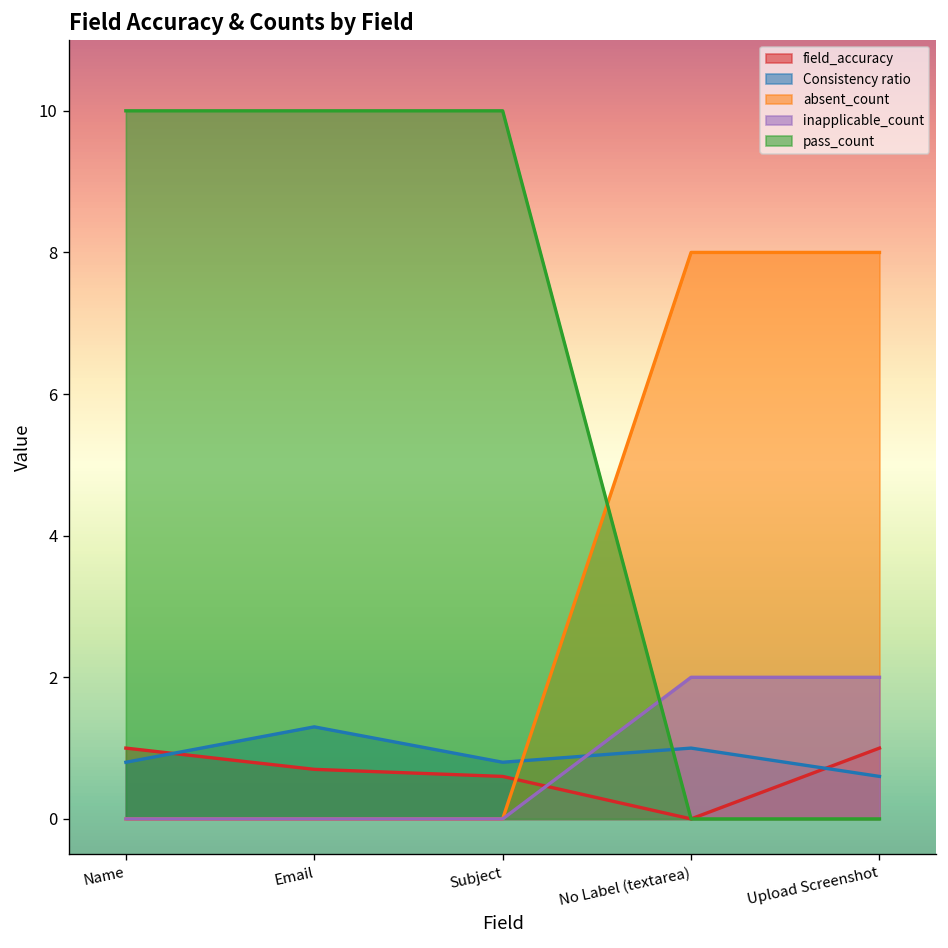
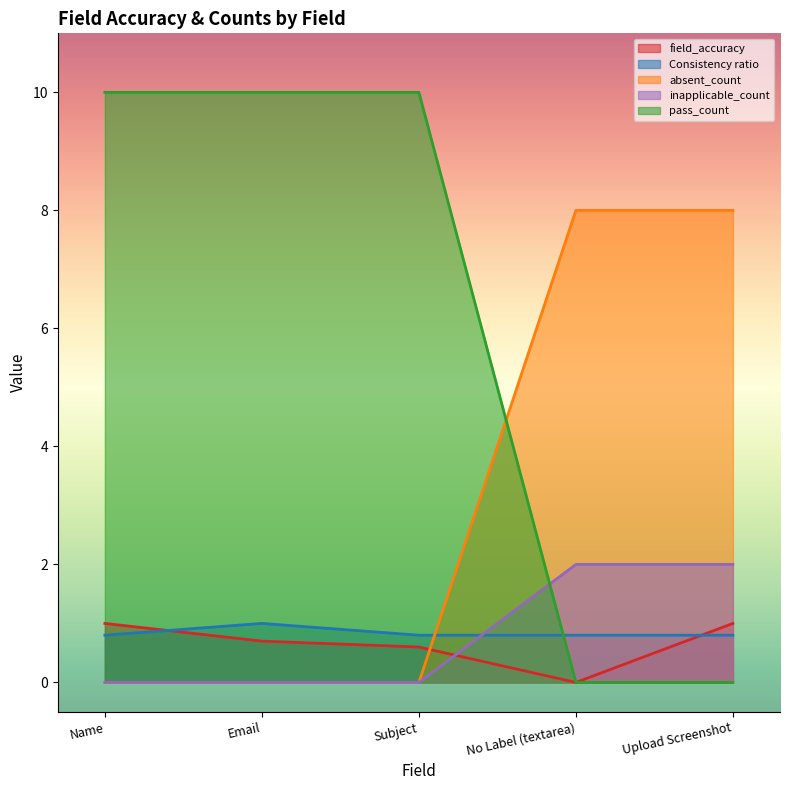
  {
    "field_accuracy": {
      "Name": 1.0,
      "Email": 0.7,
      "Subject": 0.6,
      "Upload Screenshot": 1.0
    },
    "Consistency ratio": {
      "Name": 0.8,
-     "Email": 1.3,
+     "Email": 1.0,
      "Subject": 0.8,
-     "No Label (textarea)": 1.0,
-     "Upload Screenshot": 0.6
+     "No Label (textarea)": 0.8,
+     "Upload Screenshot": 0.8
    },
    "absent_count": {
      "No Label (textarea)": 8.0,
      "Upload Screenshot": 8.0
    },
    "inapplicable_count": {
      "No Label (textarea)": 2.0,
      "Upload Screenshot": 2.0
    },
    "pass_count": {
      "Name": 10.0,
      "Email": 10.0,
      "Subject": 10.0,
      "Upload Screenshot": 0.0
    }
  }
